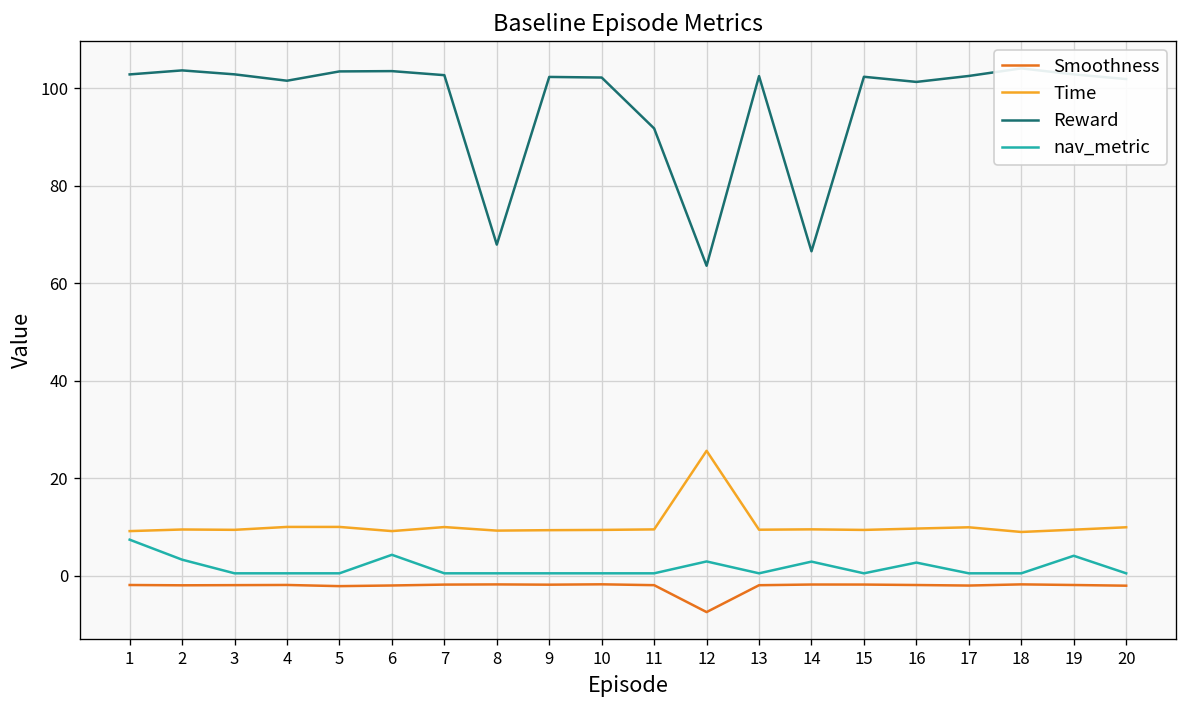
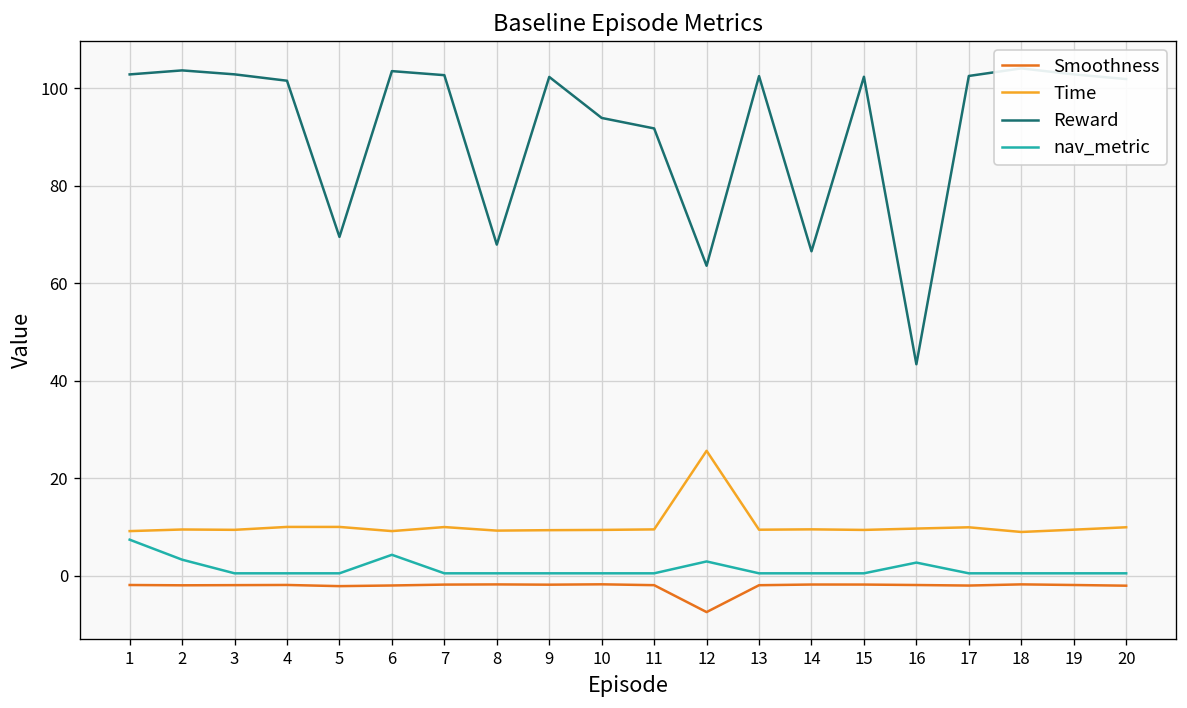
  {
    "Reward": {
      "1": 103,
      "2": 104,
      "3": 103,
      "4": 102,
-     "5": 103,
+     "5": 70,
      "6": 104,
      "7": 103,
      "8": 68,
      "9": 102,
-     "10": 102,
+     "10": 94,
      "11": 92,
      "12": 64,
      "13": 102,
      "14": 67,
      "15": 102,
-     "16": 101,
+     "16": 43,
      "17": 103
    },
    "nav_metric": {
      "1": 7,
      "2": 3,
      "3": 1,
      "4": 1,
      "5": 1,
      "6": 4,
      "7": 1,
      "8": 1,
      "9": 1,
      "10": 1,
      "11": 1,
      "12": 3,
      "13": 1,
-     "14": 3,
+     "14": 1,
      "15": 1,
      "16": 3,
      "17": 1,
      "18": 1,
-     "19": 4,
+     "19": 1,
      "20": 1
    }
  }
